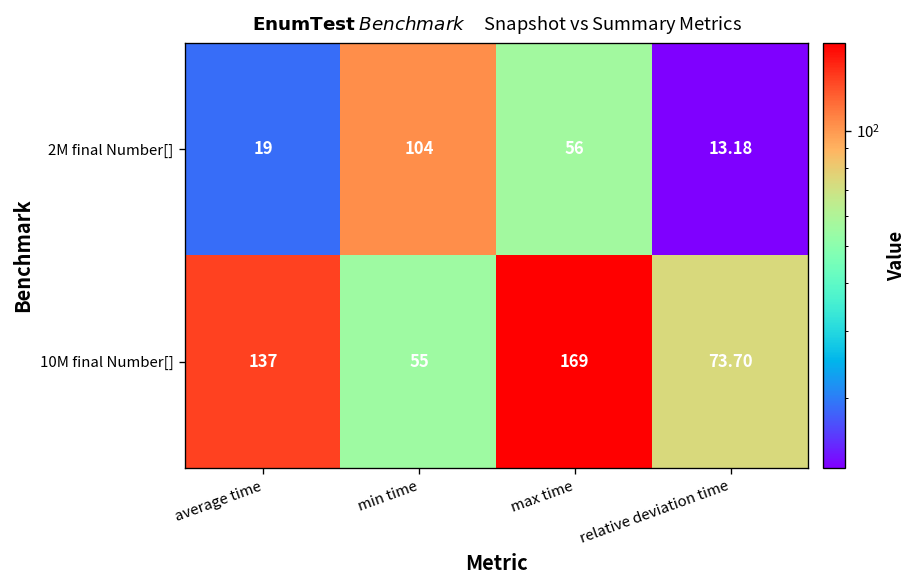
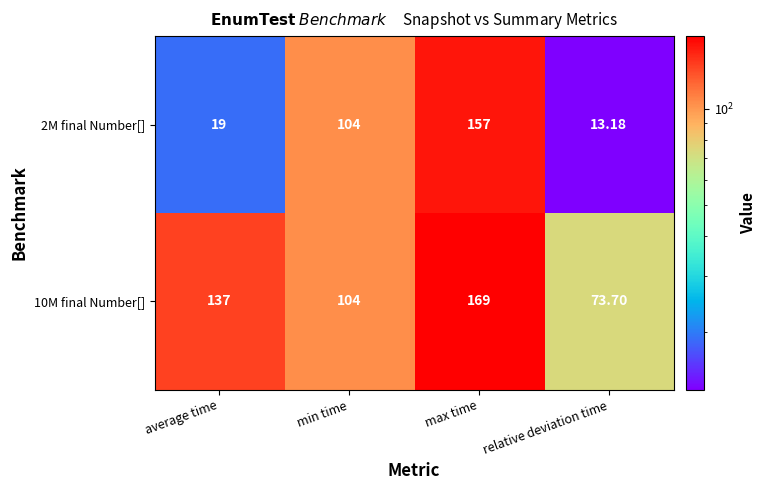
  {
    "2M final Number[]": {
      "average time": 19,
      "min time": 104,
-     "max time": 56,
+     "max time": 157,
      "relative deviation time": 13.18
    },
    "10M final Number[]": {
      "average time": 137,
-     "min time": 55,
+     "min time": 104,
      "max time": 169,
      "relative deviation time": 73.70
    }
  }
